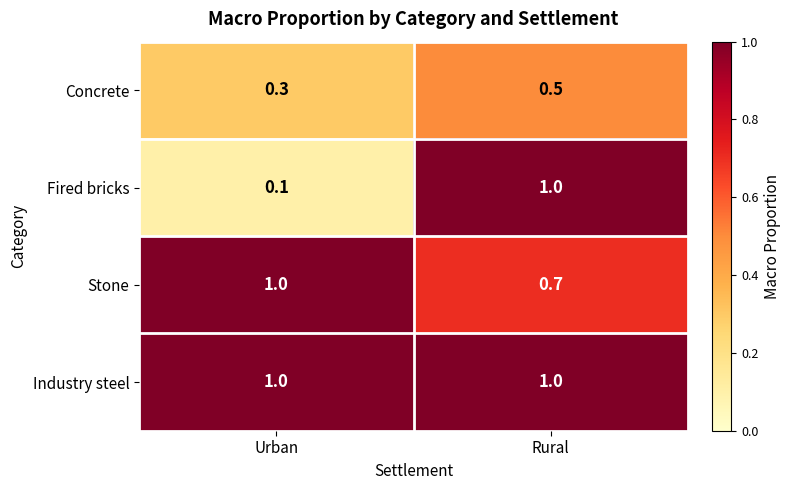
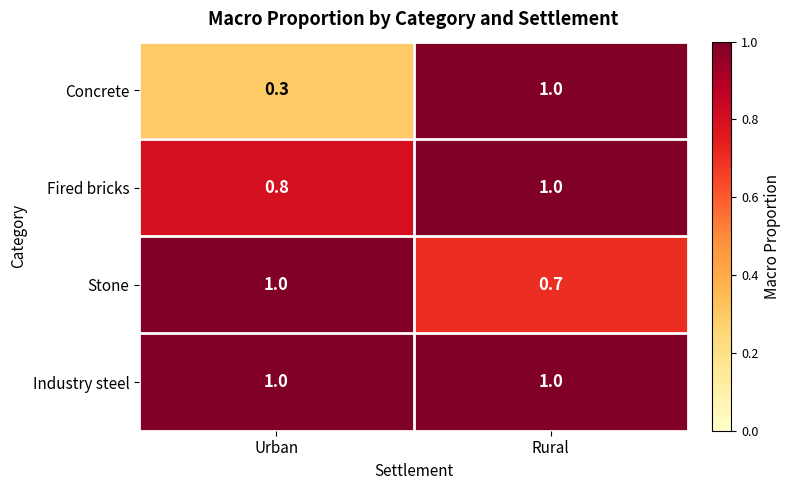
  {
    "Concrete": {
      "Urban": 0.3,
-     "Rural": 0.5
+     "Rural": 1.0
    },
    "Fired bricks": {
-     "Urban": 0.1,
+     "Urban": 0.8,
      "Rural": 1.0
    },
    "Stone": {
      "Urban": 1.0,
      "Rural": 0.7
    },
    "Industry steel": {
      "Urban": 1.0,
      "Rural": 1.0
    }
  }
